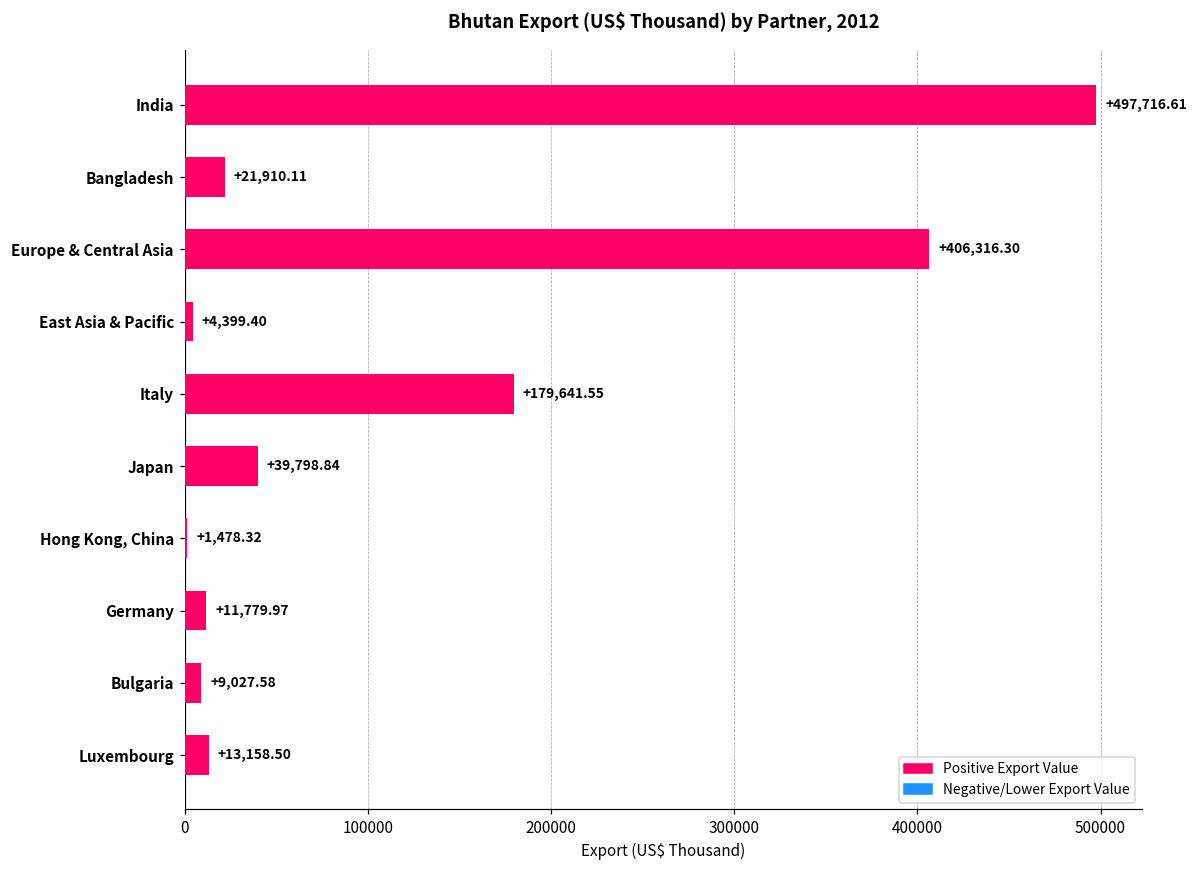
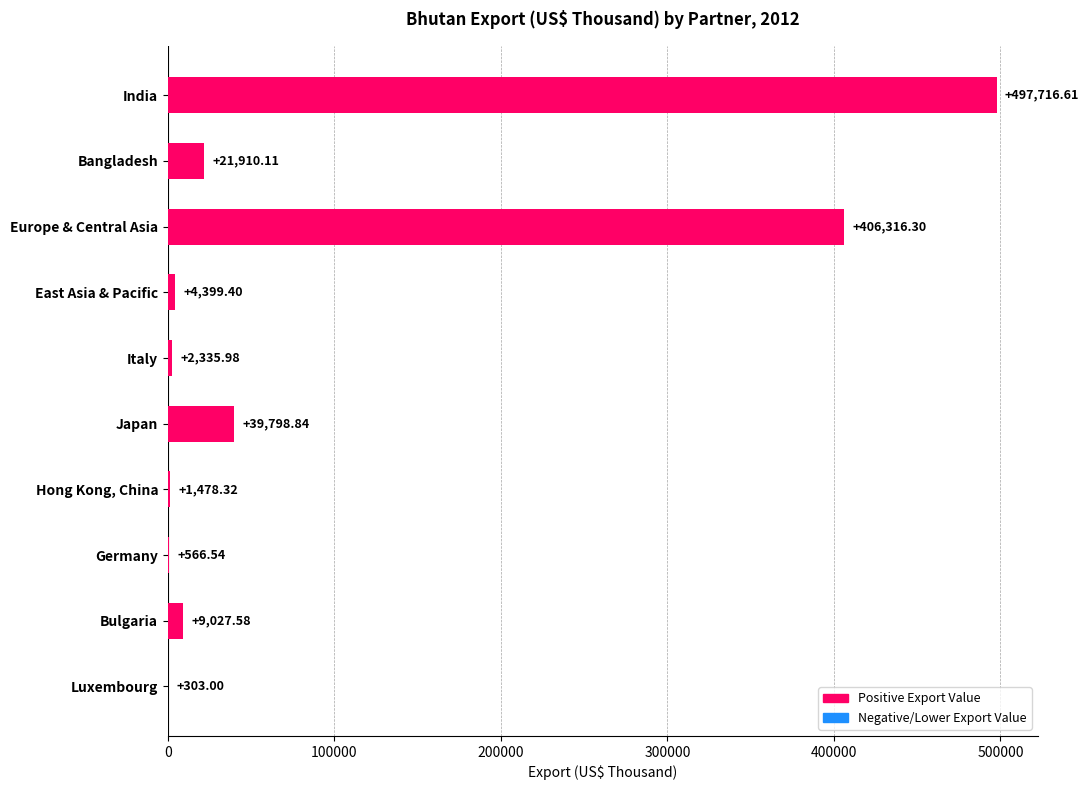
  {
    "India": "+497,716.61",
    "Bangladesh": "+21,910.11",
    "Europe & Central Asia": "+406,316.30",
    "East Asia & Pacific": "+4,399.40",
-   "Italy": "+179,641.55",
+   "Italy": "+2,335.98",
    "Japan": "+39,798.84",
    "Hong Kong, China": "+1,478.32",
-   "Germany": "+11,779.97",
+   "Germany": "+566.54",
    "Bulgaria": "+9,027.58",
-   "Luxembourg": "+13,158.50"
+   "Luxembourg": "+303.00"
  }
